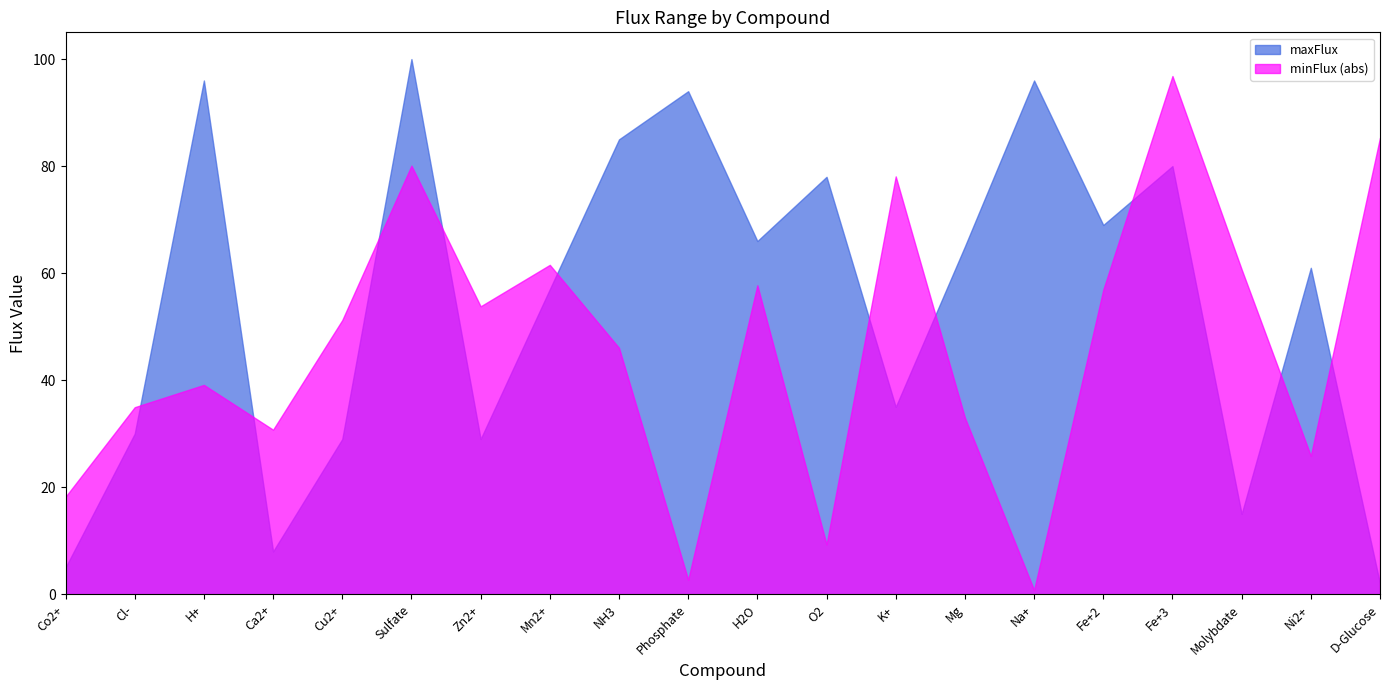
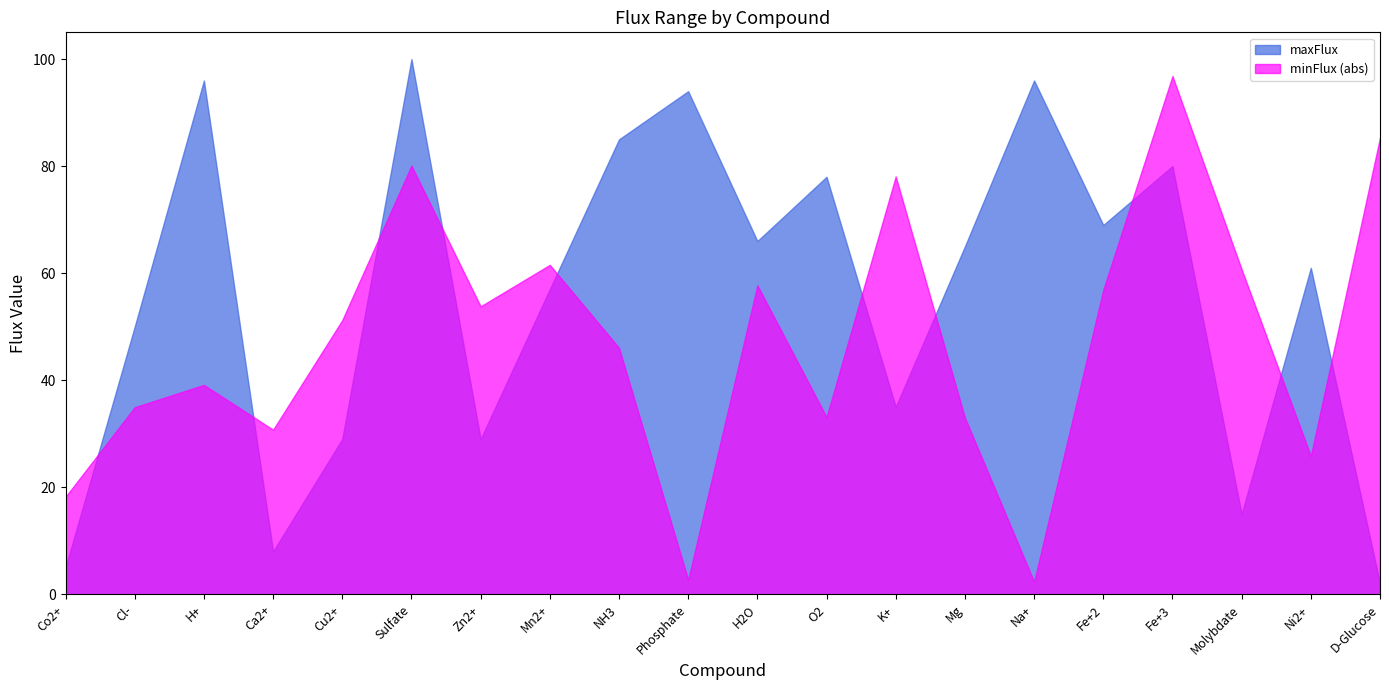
  {
    "maxFlux": {
      "Co2+": 5,
-     "Cl-": 30,
+     "Cl-": 50,
      "H+": 96,
      "Ca2+": 8,
      "Cu2+": 29,
      "Sulfate": 100,
      "Zn2+": 29,
      "Mn2+": 57,
      "NH3": 85,
      "Phosphate": 94,
      "H2O": 66,
      "O2": 78,
      "K+": 35,
      "Mg": 65,
      "Na+": 96,
      "Fe+2": 69,
      "Fe+3": 80,
      "Molybdate": 15,
      "Ni2+": 61,
      "D-Glucose": 2
    },
    "minFlux (abs)": {
      "Co2+": 18,
      "Cl-": 35,
      "H+": 39,
      "Ca2+": 31,
      "Cu2+": 51,
      "Sulfate": 80,
      "Zn2+": 54,
      "Mn2+": 62,
      "NH3": 46,
      "Phosphate": 3,
      "H2O": 58,
-     "O2": 9,
+     "O2": 33,
      "K+": 78,
      "Mg": 33,
-     "Na+": 1,
+     "Na+": 2,
      "Fe+2": 57,
      "Fe+3": 97,
      "Molybdate": 61,
      "Ni2+": 26,
      "D-Glucose": 85
    }
  }
